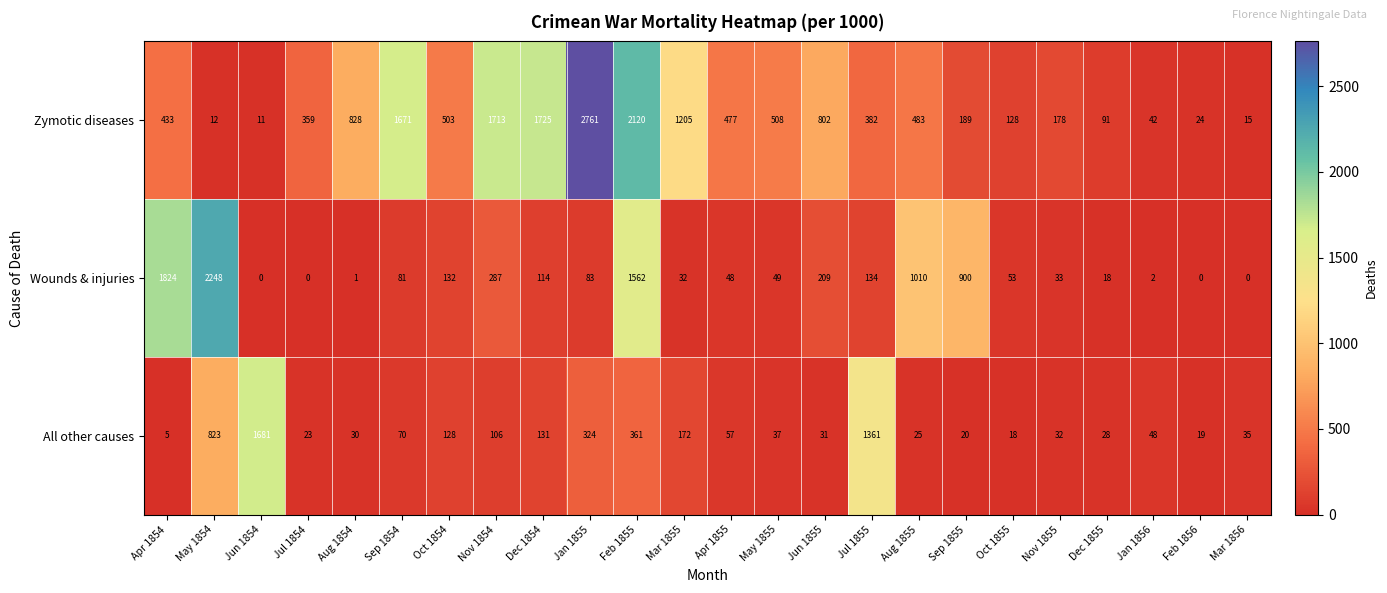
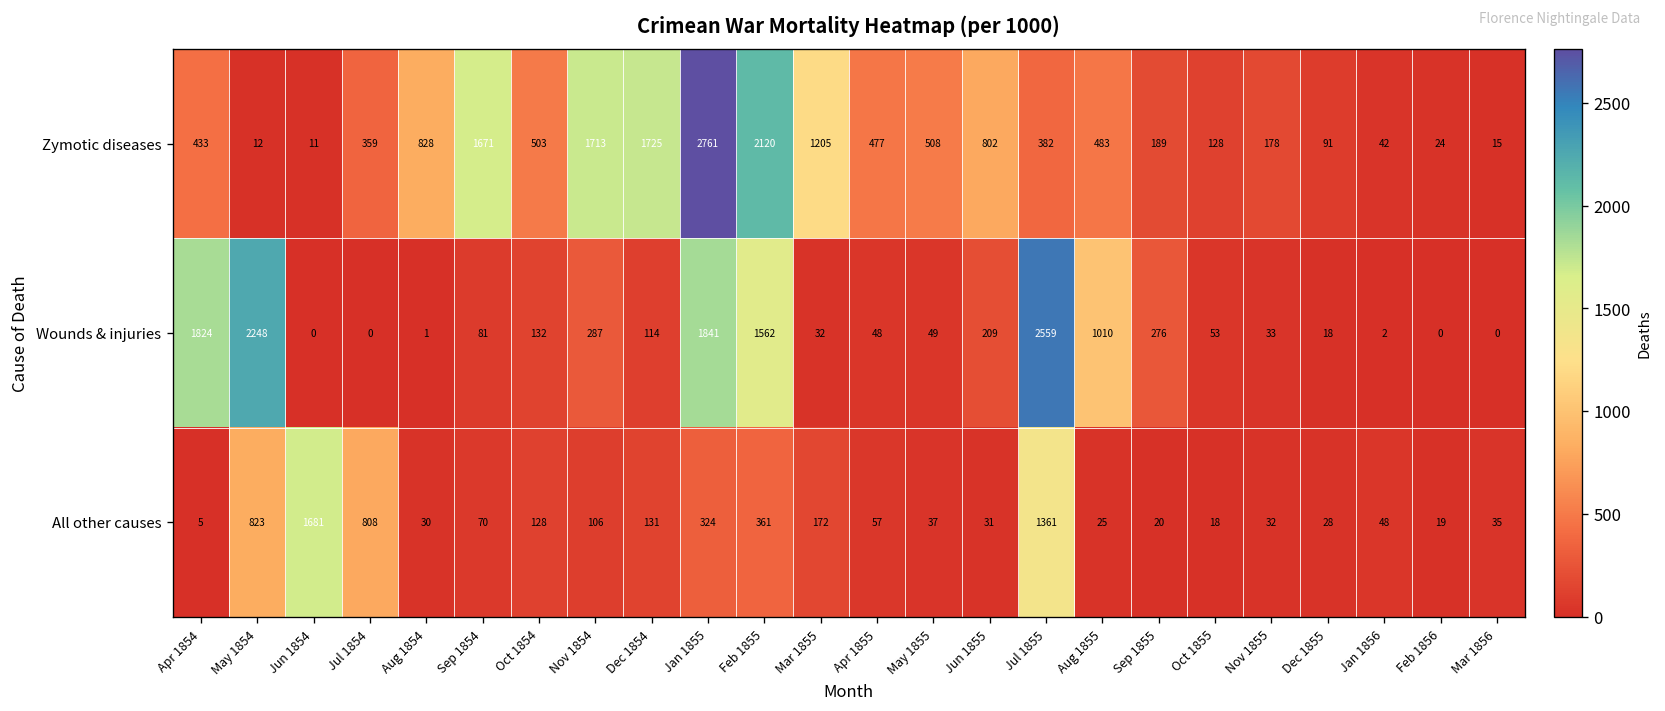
  {
    "Zymotic diseases": {
      "Apr 1854": 433,
      "May 1854": 12,
      "Jun 1854": 11,
      "Jul 1854": 359,
      "Aug 1854": 828,
      "Sep 1854": 1671,
      "Oct 1854": 503,
      "Nov 1854": 1713,
      "Dec 1854": 1725,
      "Jan 1855": 2761,
      "Feb 1855": 2120,
      "Mar 1855": 1205,
      "Apr 1855": 477,
      "May 1855": 508,
      "Jun 1855": 802,
      "Jul 1855": 382,
      "Aug 1855": 483,
      "Sep 1855": 189,
      "Oct 1855": 128,
      "Nov 1855": 178,
      "Dec 1855": 91,
      "Jan 1856": 42,
      "Feb 1856": 24,
      "Mar 1856": 15
    },
    "Wounds & injuries": {
      "Apr 1854": 1824,
      "May 1854": 2248,
      "Jun 1854": 0,
      "Jul 1854": 0,
      "Aug 1854": 1,
      "Sep 1854": 81,
      "Oct 1854": 132,
      "Nov 1854": 287,
      "Dec 1854": 114,
-     "Jan 1855": 83,
+     "Jan 1855": 1841,
      "Feb 1855": 1562,
      "Mar 1855": 32,
      "Apr 1855": 48,
      "May 1855": 49,
      "Jun 1855": 209,
-     "Jul 1855": 134,
+     "Jul 1855": 2559,
      "Aug 1855": 1010,
-     "Sep 1855": 900,
+     "Sep 1855": 276,
      "Oct 1855": 53,
      "Nov 1855": 33,
      "Dec 1855": 18,
      "Jan 1856": 2,
      "Feb 1856": 0,
      "Mar 1856": 0
    },
    "All other causes": {
      "Apr 1854": 5,
      "May 1854": 823,
      "Jun 1854": 1681,
-     "Jul 1854": 23,
+     "Jul 1854": 808,
      "Aug 1854": 30,
      "Sep 1854": 70,
      "Oct 1854": 128,
      "Nov 1854": 106,
      "Dec 1854": 131,
      "Jan 1855": 324,
      "Feb 1855": 361,
      "Mar 1855": 172,
      "Apr 1855": 57,
      "May 1855": 37,
      "Jun 1855": 31,
      "Jul 1855": 1361,
      "Aug 1855": 25,
      "Sep 1855": 20,
      "Oct 1855": 18,
      "Nov 1855": 32,
      "Dec 1855": 28,
      "Jan 1856": 48,
      "Feb 1856": 19,
      "Mar 1856": 35
    }
  }
